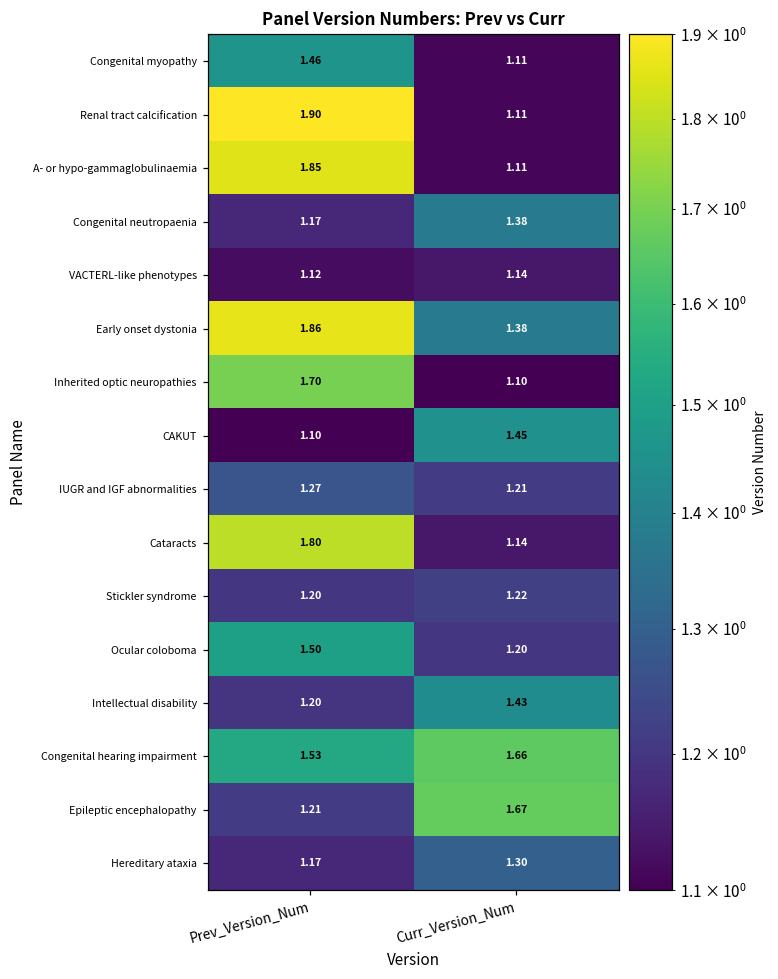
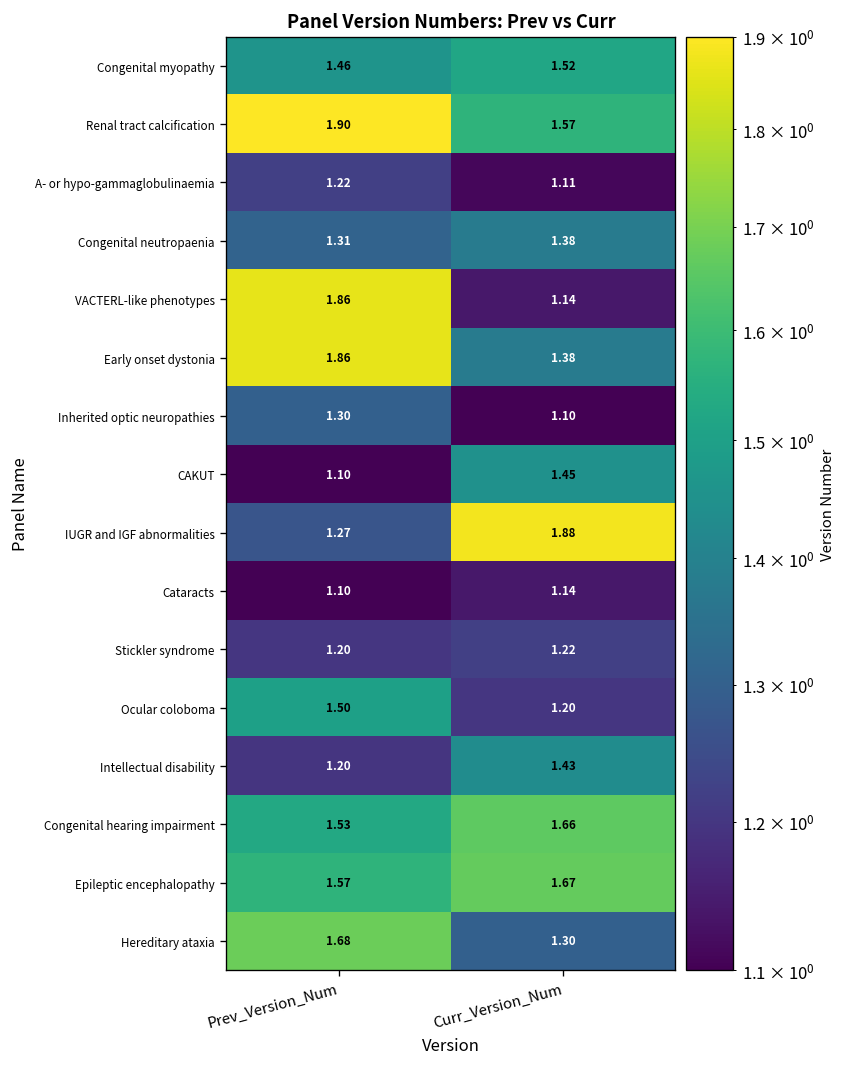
  {
    "Congenital myopathy": {
      "Prev_Version_Num": 1.46,
-     "Curr_Version_Num": 1.11
+     "Curr_Version_Num": 1.52
    },
    "Renal tract calcification": {
      "Prev_Version_Num": 1.90,
-     "Curr_Version_Num": 1.11
+     "Curr_Version_Num": 1.57
    },
    "A- or hypo-gammaglobulinaemia": {
-     "Prev_Version_Num": 1.85,
+     "Prev_Version_Num": 1.22,
      "Curr_Version_Num": 1.11
    },
    "Congenital neutropaenia": {
-     "Prev_Version_Num": 1.17,
+     "Prev_Version_Num": 1.31,
      "Curr_Version_Num": 1.38
    },
    "VACTERL-like phenotypes": {
-     "Prev_Version_Num": 1.12,
+     "Prev_Version_Num": 1.86,
      "Curr_Version_Num": 1.14
    },
    "Early onset dystonia": {
      "Prev_Version_Num": 1.86,
      "Curr_Version_Num": 1.38
    },
    "Inherited optic neuropathies": {
-     "Prev_Version_Num": 1.70,
+     "Prev_Version_Num": 1.30,
      "Curr_Version_Num": 1.10
    },
    "CAKUT": {
      "Prev_Version_Num": 1.10,
      "Curr_Version_Num": 1.45
    },
    "IUGR and IGF abnormalities": {
      "Prev_Version_Num": 1.27,
-     "Curr_Version_Num": 1.21
+     "Curr_Version_Num": 1.88
    },
    "Cataracts": {
-     "Prev_Version_Num": 1.80,
+     "Prev_Version_Num": 1.10,
      "Curr_Version_Num": 1.14
    },
    "Stickler syndrome": {
      "Prev_Version_Num": 1.20,
      "Curr_Version_Num": 1.22
    },
    "Ocular coloboma": {
      "Prev_Version_Num": 1.50,
      "Curr_Version_Num": 1.20
    },
    "Intellectual disability": {
      "Prev_Version_Num": 1.20,
      "Curr_Version_Num": 1.43
    },
    "Congenital hearing impairment": {
      "Prev_Version_Num": 1.53,
      "Curr_Version_Num": 1.66
    },
    "Epileptic encephalopathy": {
-     "Prev_Version_Num": 1.21,
+     "Prev_Version_Num": 1.57,
      "Curr_Version_Num": 1.67
    },
    "Hereditary ataxia": {
-     "Prev_Version_Num": 1.17,
+     "Prev_Version_Num": 1.68,
      "Curr_Version_Num": 1.30
    }
  }
